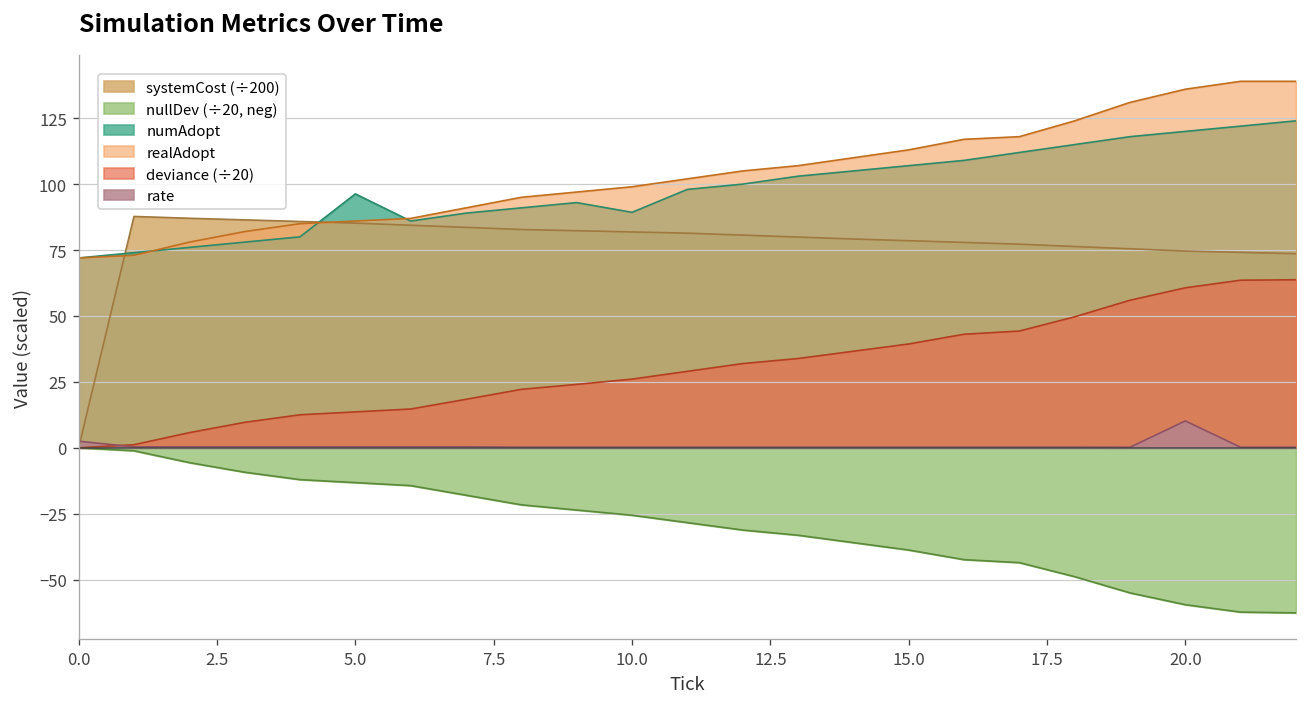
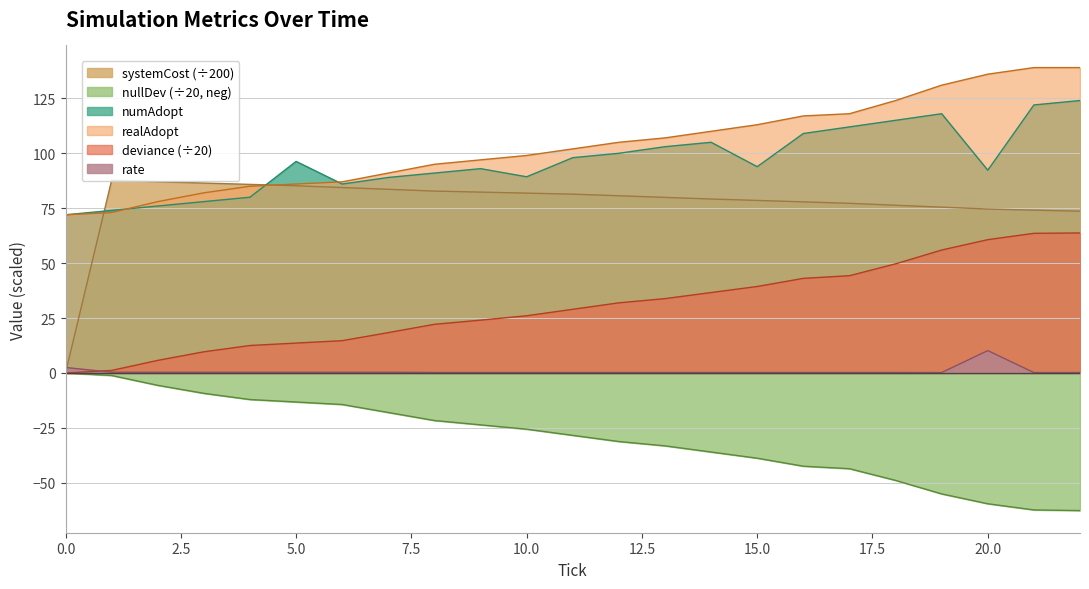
  {
    "numAdopt": {
      "5.0": 96,
      "10.0": 89,
-     "15.0": 107,
-     "20.0": 120
+     "15.0": 94,
+     "20.0": 92
    },
    "rate": {
      "0.0": 3,
      "20.0": 10
    }
  }
